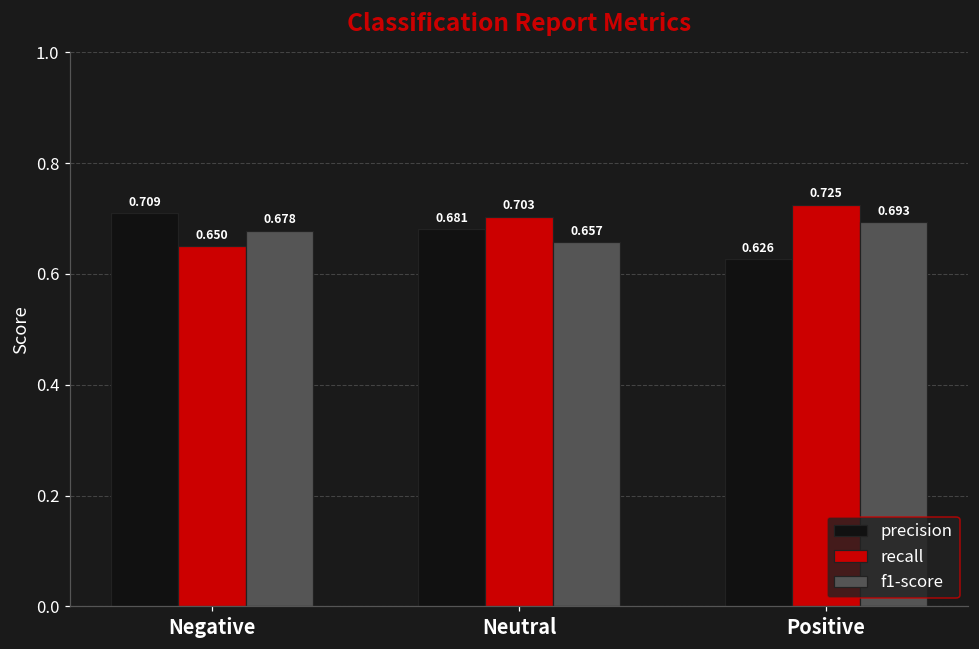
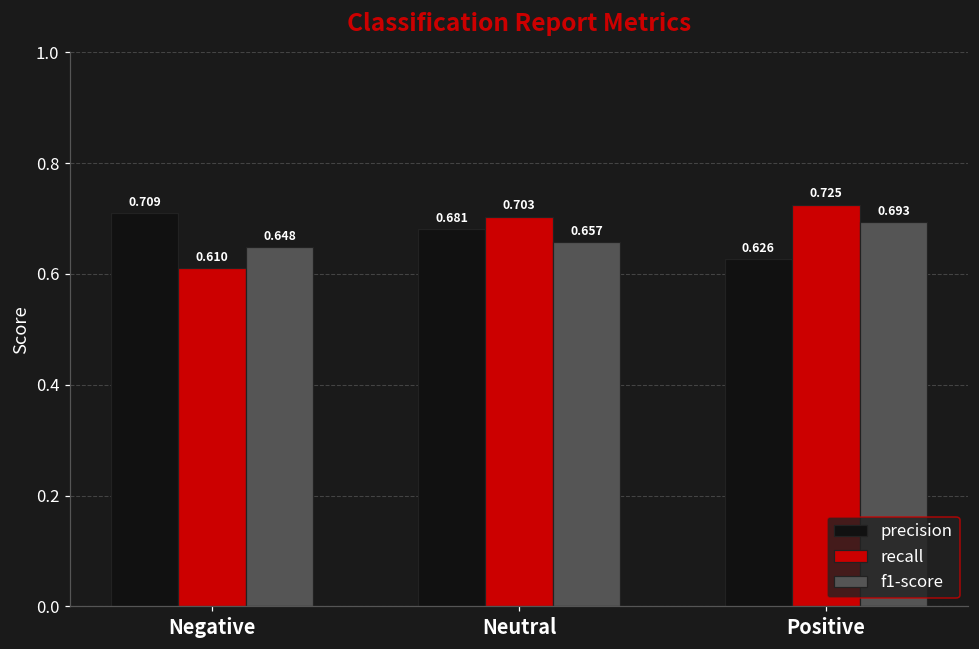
  {
    "precision": {
      "Negative": 0.709,
      "Neutral": 0.681,
      "Positive": 0.626
    },
    "recall": {
-     "Negative": 0.650,
+     "Negative": 0.610,
      "Neutral": 0.703,
      "Positive": 0.725
    },
    "f1-score": {
-     "Negative": 0.678,
+     "Negative": 0.648,
      "Neutral": 0.657,
      "Positive": 0.693
    }
  }
